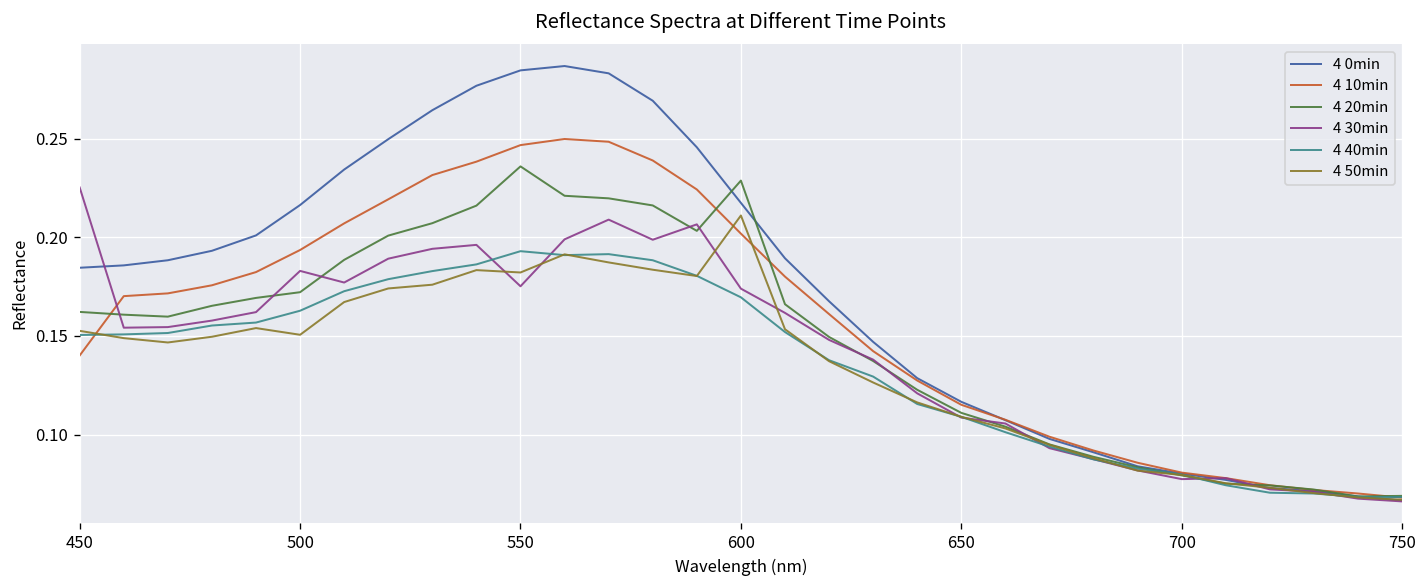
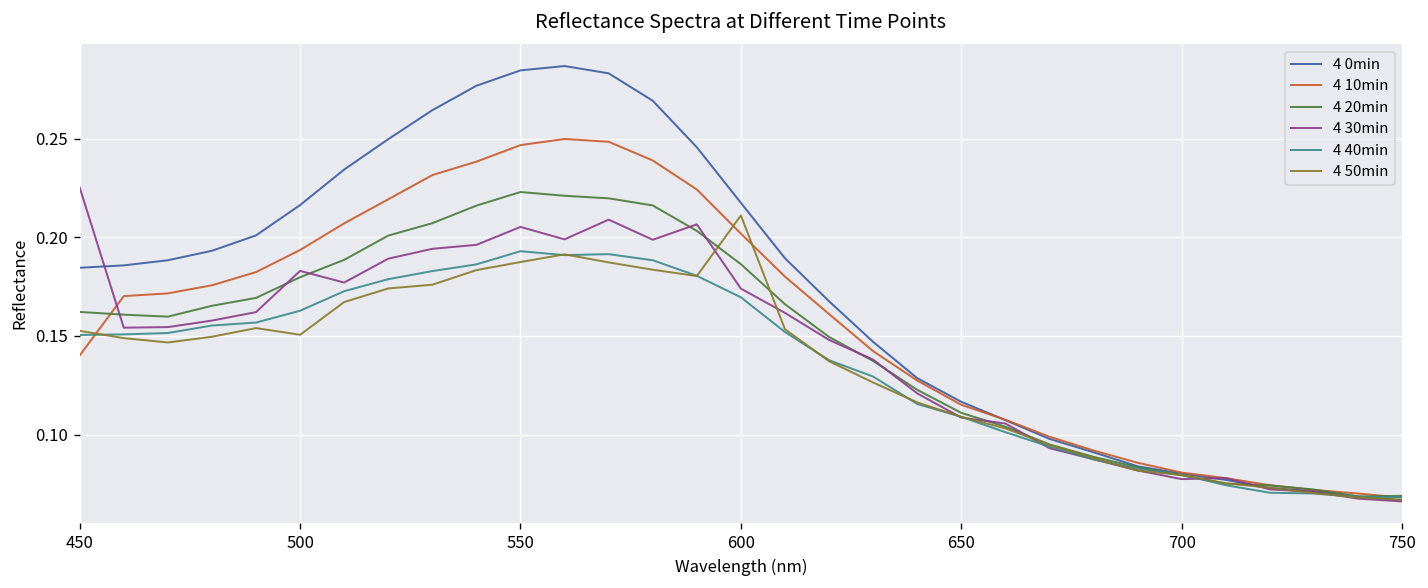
  {
    "4 10min": {
      "450": 0.140,
      "500": 0.194,
      "550": 0.247,
      "600": 0.202
    },
    "4 20min": {
      "450": 0.162,
-     "500": 0.172,
-     "550": 0.236,
-     "600": 0.229,
+     "500": 0.180,
+     "550": 0.223,
+     "600": 0.186,
      "650": 0.111
    },
    "4 30min": {
      "450": 0.225,
      "500": 0.183,
-     "550": 0.175,
+     "550": 0.205,
      "600": 0.174,
      "700": 0.077
    },
    "4 50min": {
      "450": 0.153,
      "500": 0.151,
-     "550": 0.182,
+     "550": 0.188,
      "600": 0.211
    }
  }
